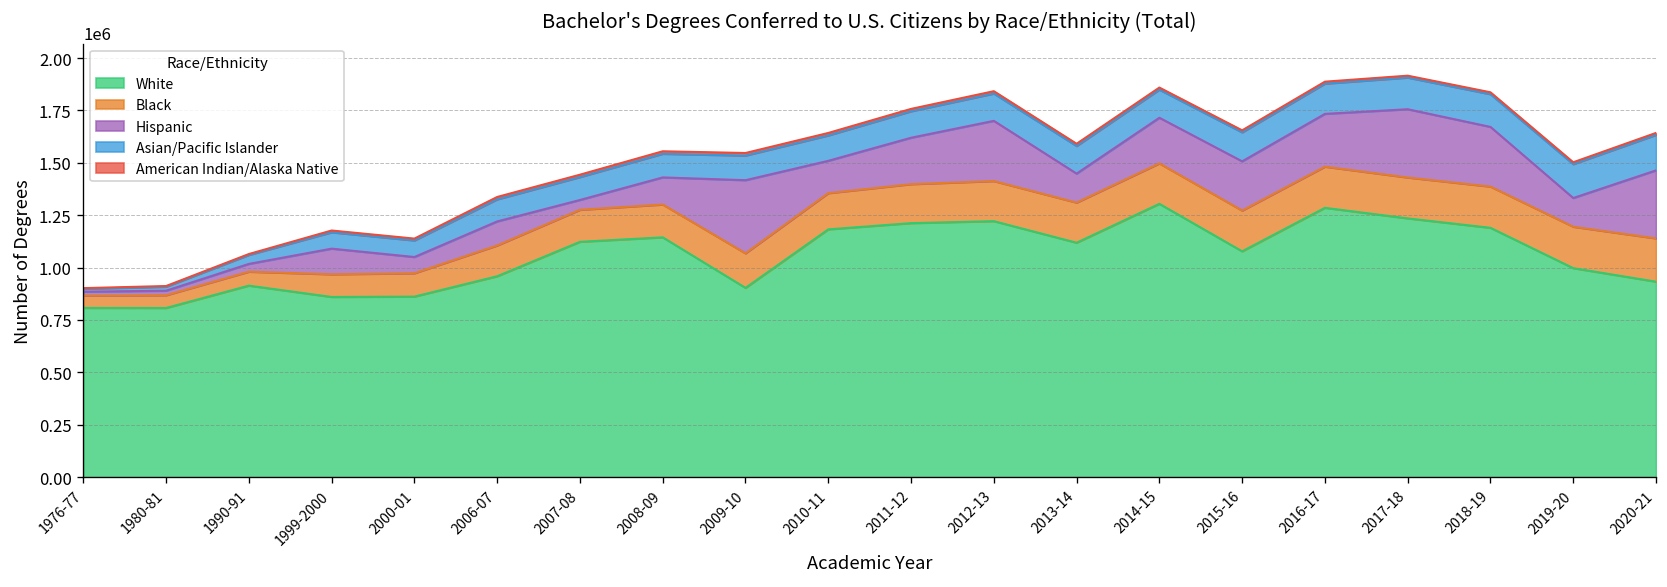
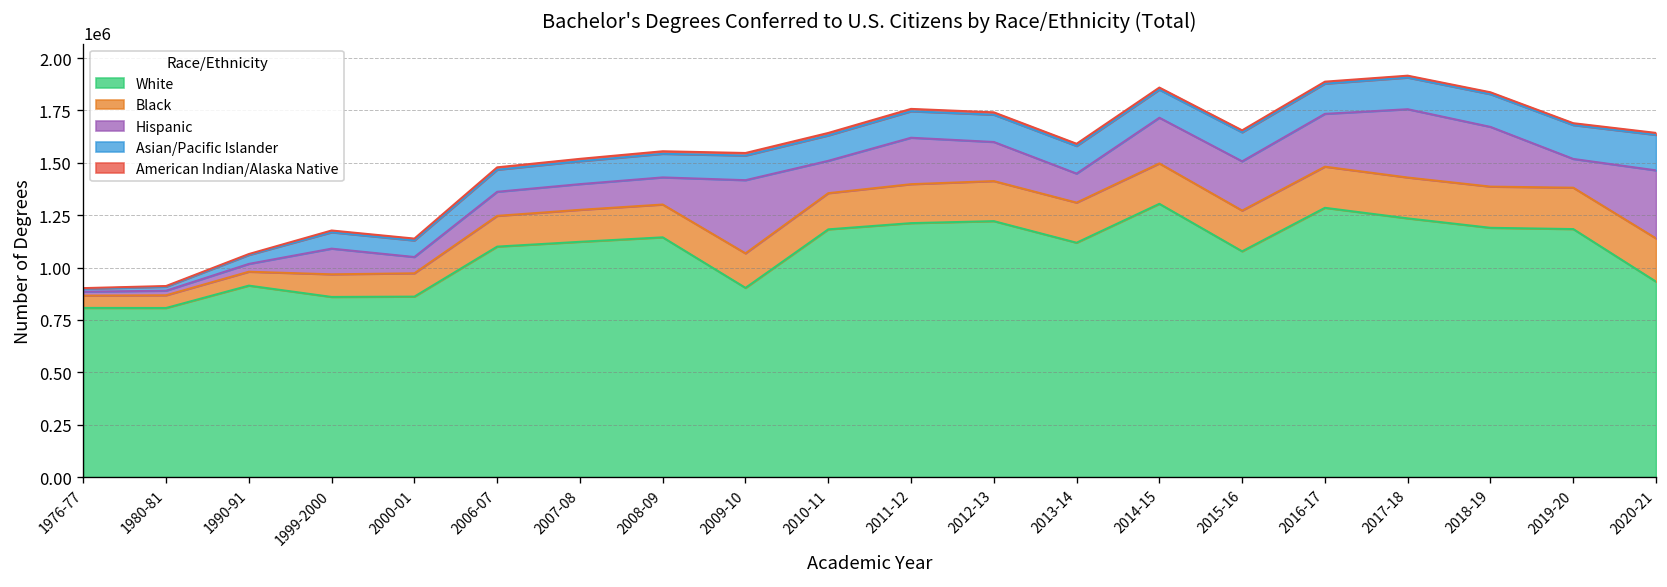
  {
    "White": {
      "1976-77": 810000,
      "1980-81": 810000,
      "1990-91": 910000,
      "1999-2000": 860000,
      "2000-01": 860000,
-     "2006-07": 960000,
+     "2006-07": 1100000,
      "2007-08": 1120000,
      "2008-09": 1140000,
      "2009-10": 900000,
      "2010-11": 1180000,
      "2011-12": 1210000,
      "2012-13": 1220000,
      "2013-14": 1120000,
      "2014-15": 1300000,
      "2015-16": 1080000,
      "2016-17": 1290000,
      "2017-18": 1240000,
      "2018-19": 1190000,
-     "2019-20": 1000000,
+     "2019-20": 1180000,
      "2020-21": 930000
    },
    "Hispanic": {
      "1980-81": 20000,
      "1990-91": 40000,
      "1999-2000": 120000,
      "2000-01": 80000,
      "2006-07": 110000,
-     "2007-08": 50000,
+     "2007-08": 120000,
      "2008-09": 130000,
      "2009-10": 350000,
      "2010-11": 150000,
      "2011-12": 220000,
-     "2012-13": 290000,
+     "2012-13": 190000,
      "2013-14": 140000,
      "2014-15": 220000,
      "2015-16": 240000,
      "2016-17": 250000,
      "2017-18": 330000,
      "2018-19": 290000,
      "2019-20": 140000,
      "2020-21": 320000
    }
  }
